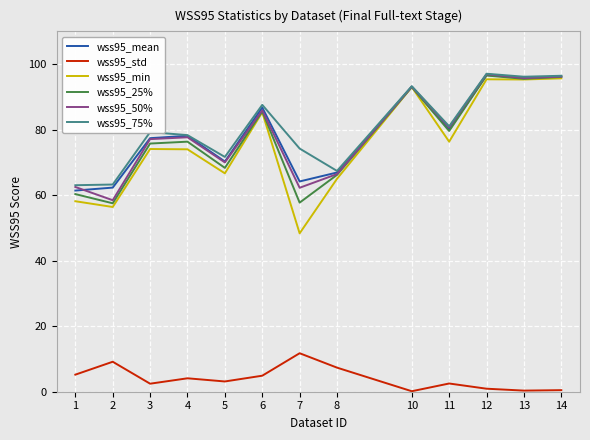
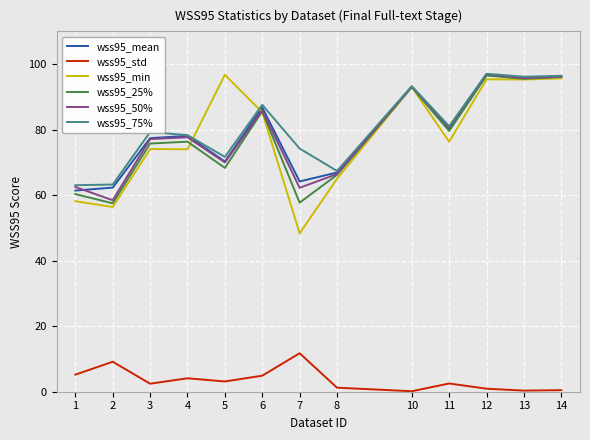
  {
    "wss95_mean": {
      "1": 61,
      "2": 62,
      "6": 87,
      "7": 64
    },
    "wss95_std": {
      "1": 5,
      "2": 9,
      "3": 2,
      "4": 4,
      "5": 3,
      "6": 5,
      "7": 12,
-     "8": 7,
+     "8": 1,
      "10": 0,
      "11": 3,
      "12": 1,
      "13": 0,
      "14": 0
    },
    "wss95_min": {
      "1": 58,
      "2": 56,
      "3": 74,
      "4": 74,
-     "5": 67,
+     "5": 97,
      "7": 48,
      "8": 65,
      "11": 76,
      "12": 95
    },
    "wss95_25%": {
      "1": 60,
      "2": 58,
      "3": 76,
      "4": 76,
      "5": 68,
      "7": 58
    },
    "wss95_50%": {
      "2": 58,
      "7": 62
    },
    "wss95_75%": {
      "2": 63,
      "5": 72,
      "6": 88,
      "7": 74
    }
  }
